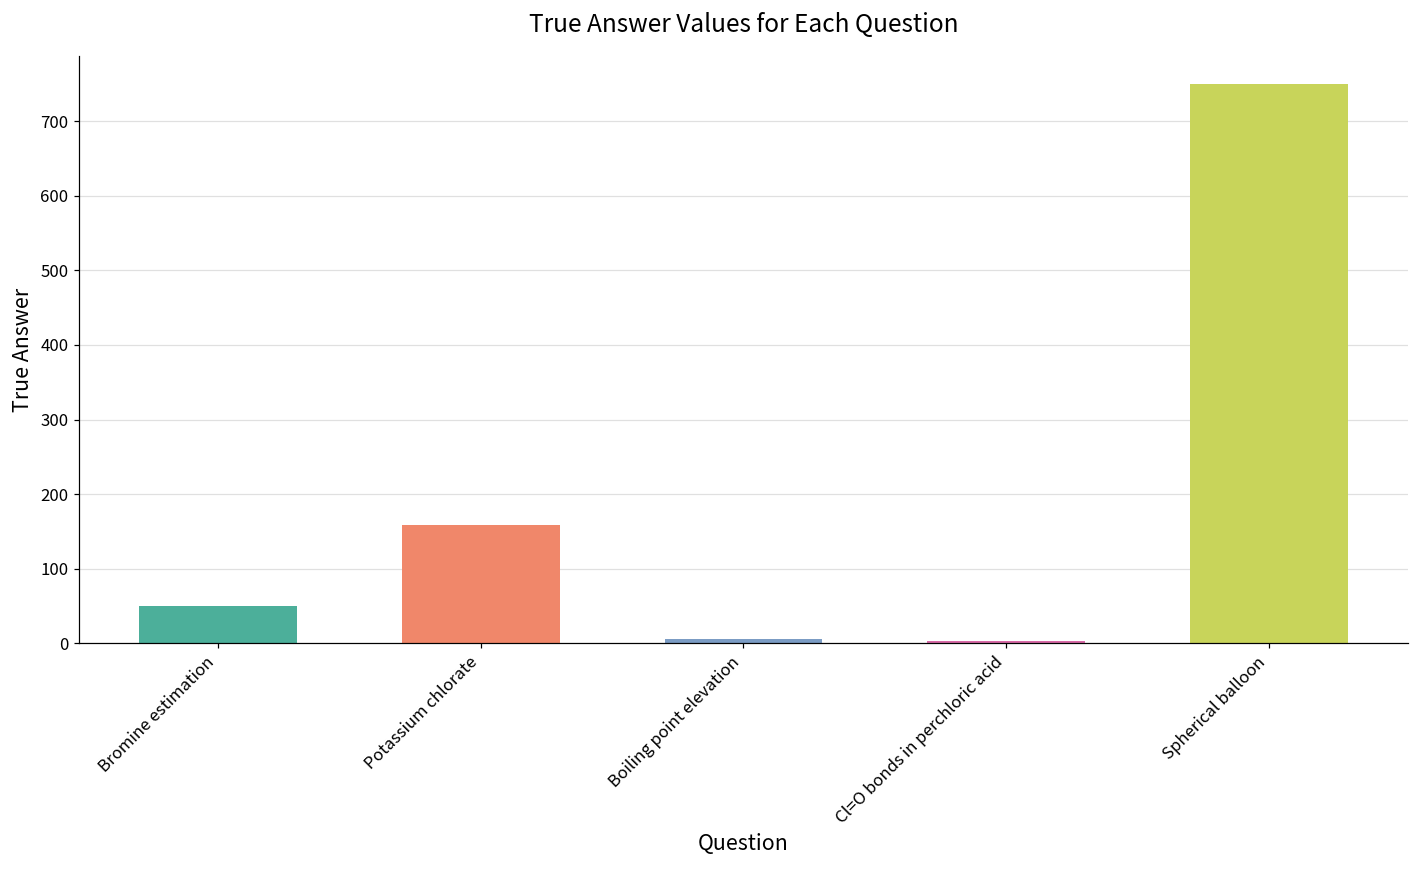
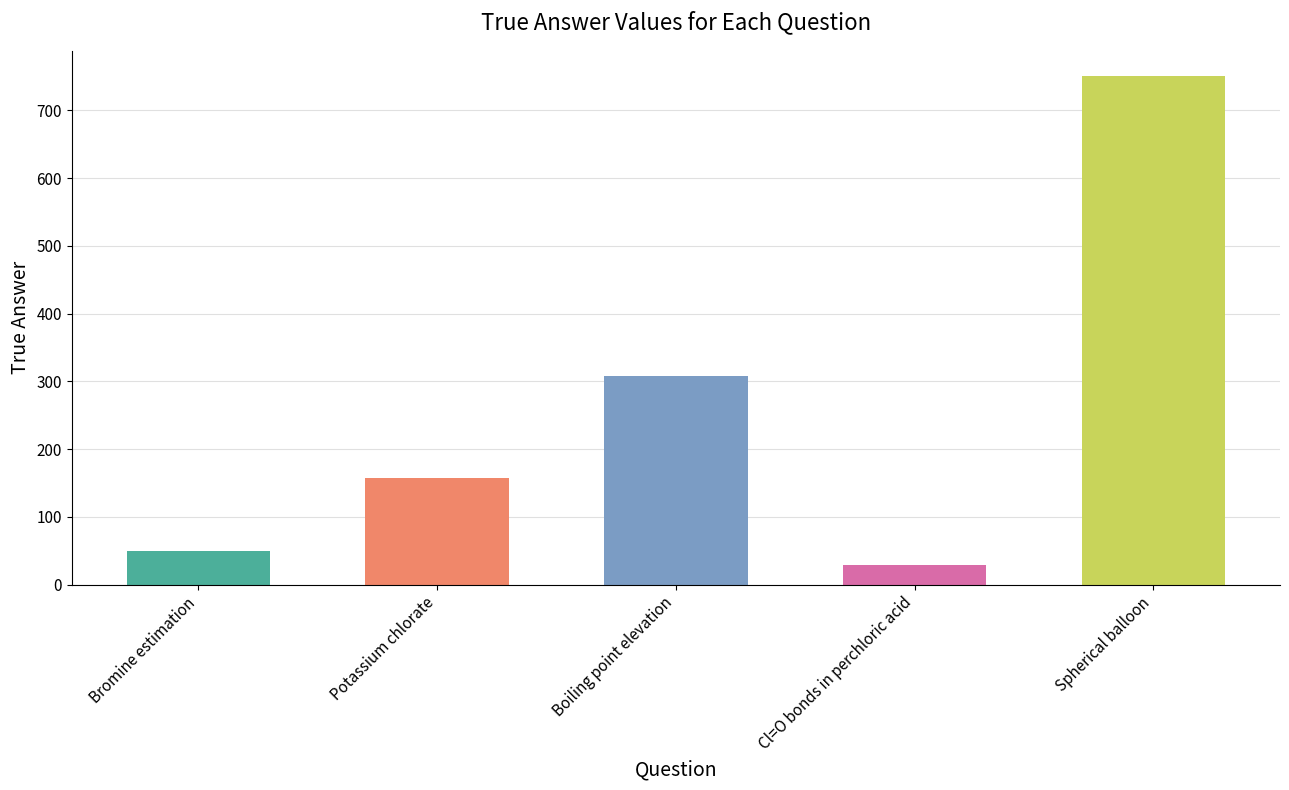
  {
    "Bromine estimation": 50,
    "Potassium chlorate": 160,
-   "Boiling point elevation": 10,
-   "Cl=O bonds in perchloric acid": 0,
+   "Boiling point elevation": 310,
+   "Cl=O bonds in perchloric acid": 30,
    "Spherical balloon": 750
  }
